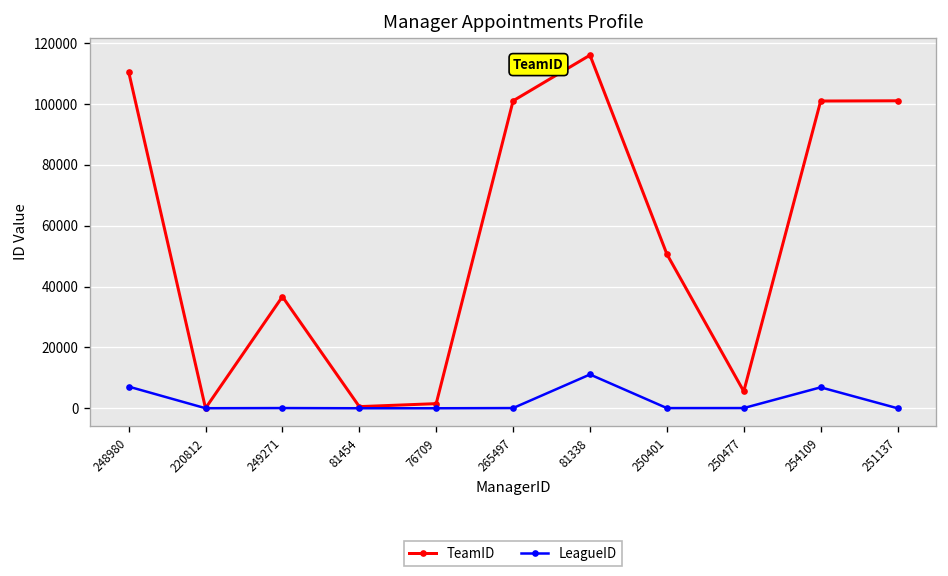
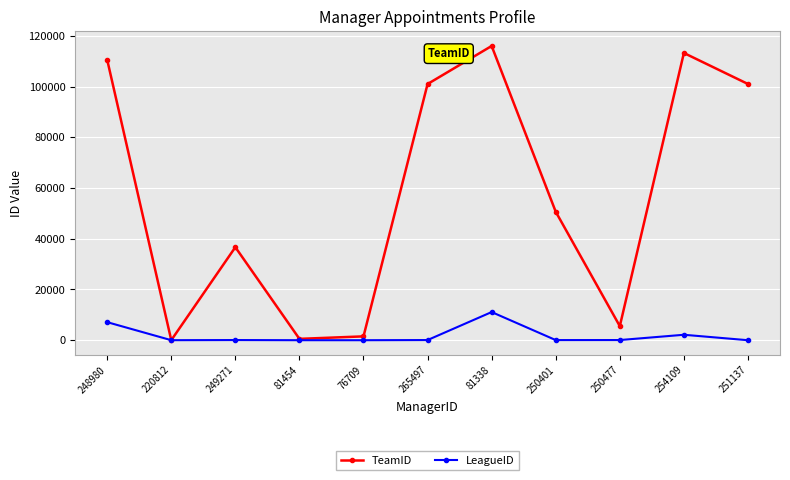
  {
    "TeamID": {
      "248980": 111000,
      "249271": 37000,
      "76709": 2000,
      "265497": 101000,
      "81338": 116000,
      "250401": 51000,
      "250477": 6000,
-     "254109": 101000,
+     "254109": 113000,
      "251137": 101000
    },
    "LeagueID": {
      "248980": 7000,
      "249271": 0,
      "76709": 0,
      "265497": 0,
      "81338": 11000,
      "250401": 0,
      "250477": 0,
-     "254109": 7000,
+     "254109": 2000,
      "251137": 0
    }
  }
